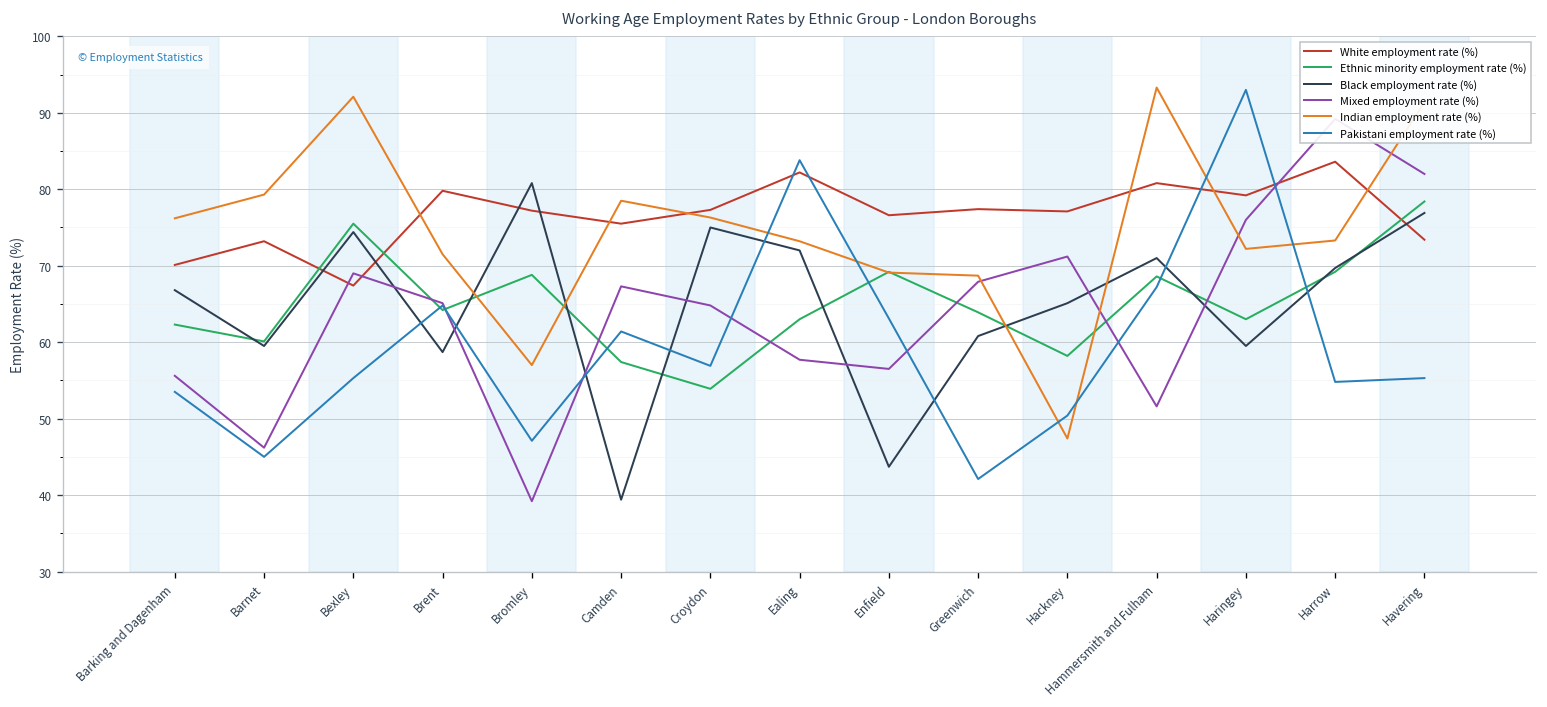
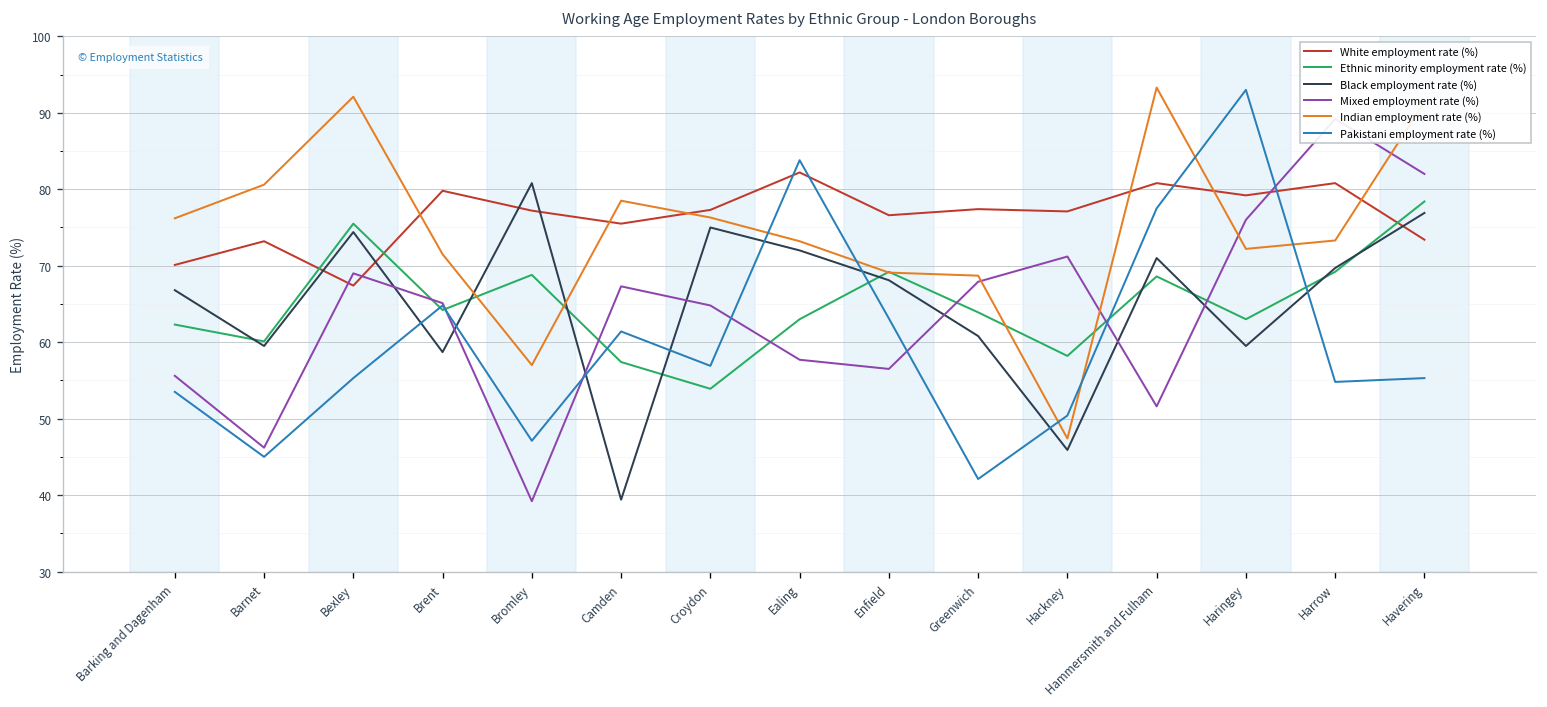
  {
    "White employment rate (%)": {
      "Barking and Dagenham": 70,
      "Barnet": 73,
      "Bexley": 67,
      "Brent": 80,
      "Bromley": 77,
      "Camden": 76,
      "Croydon": 77,
      "Ealing": 82,
      "Enfield": 77,
      "Greenwich": 77,
      "Hackney": 77,
      "Hammersmith and Fulham": 81,
      "Haringey": 79,
-     "Harrow": 84,
+     "Harrow": 81,
      "Havering": 73
    },
    "Ethnic minority employment rate (%)": {
      "Barking and Dagenham": 62,
      "Barnet": 60,
      "Bexley": 76,
      "Brent": 64,
      "Bromley": 69,
      "Camden": 57,
      "Croydon": 54,
      "Ealing": 63,
      "Greenwich": 64,
      "Hackney": 58,
      "Hammersmith and Fulham": 69,
      "Haringey": 63,
      "Harrow": 69,
      "Havering": 78
    },
    "Black employment rate (%)": {
      "Barking and Dagenham": 67,
      "Barnet": 60,
      "Bexley": 74,
      "Brent": 59,
      "Bromley": 81,
      "Camden": 39,
      "Croydon": 75,
      "Ealing": 72,
-     "Enfield": 44,
+     "Enfield": 68,
      "Greenwich": 61,
-     "Hackney": 65,
+     "Hackney": 46,
      "Hammersmith and Fulham": 71,
      "Haringey": 60,
      "Harrow": 70,
      "Havering": 77
    },
    "Mixed employment rate (%)": {
      "Barking and Dagenham": 56,
      "Barnet": 46,
      "Bexley": 69,
      "Bromley": 39,
      "Camden": 67,
      "Croydon": 65,
      "Ealing": 58,
      "Enfield": 57,
      "Greenwich": 68,
      "Hackney": 71,
      "Hammersmith and Fulham": 52,
      "Haringey": 76,
      "Havering": 82
    },
    "Indian employment rate (%)": {
      "Barking and Dagenham": 76,
-     "Barnet": 79,
+     "Barnet": 81,
      "Bexley": 92,
      "Brent": 72,
      "Bromley": 57,
      "Camden": 79,
      "Croydon": 76,
      "Ealing": 73,
      "Greenwich": 69,
      "Hackney": 47,
      "Hammersmith and Fulham": 93,
      "Haringey": 72,
      "Harrow": 73
    },
    "Pakistani employment rate (%)": {
      "Barking and Dagenham": 54,
      "Barnet": 45,
      "Bexley": 55,
      "Bromley": 47,
      "Camden": 61,
      "Croydon": 57,
      "Ealing": 84,
      "Enfield": 63,
      "Greenwich": 42,
      "Hackney": 50,
-     "Hammersmith and Fulham": 67,
+     "Hammersmith and Fulham": 78,
      "Haringey": 93,
      "Harrow": 55,
      "Havering": 55
    }
  }
